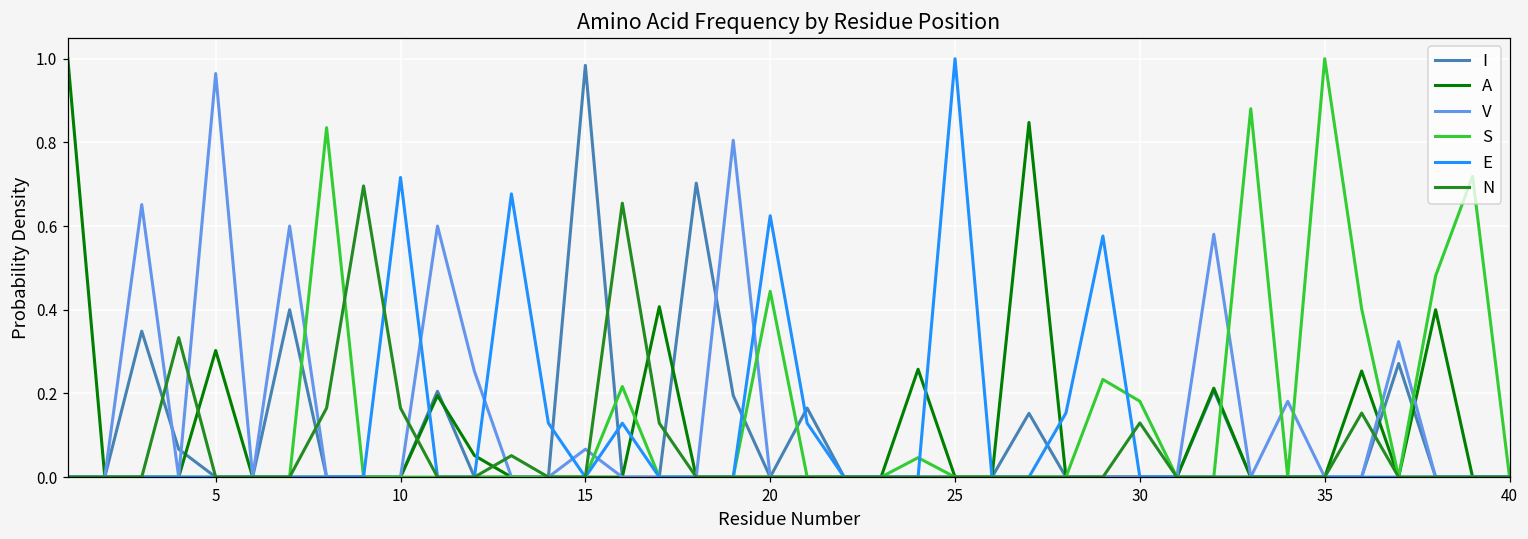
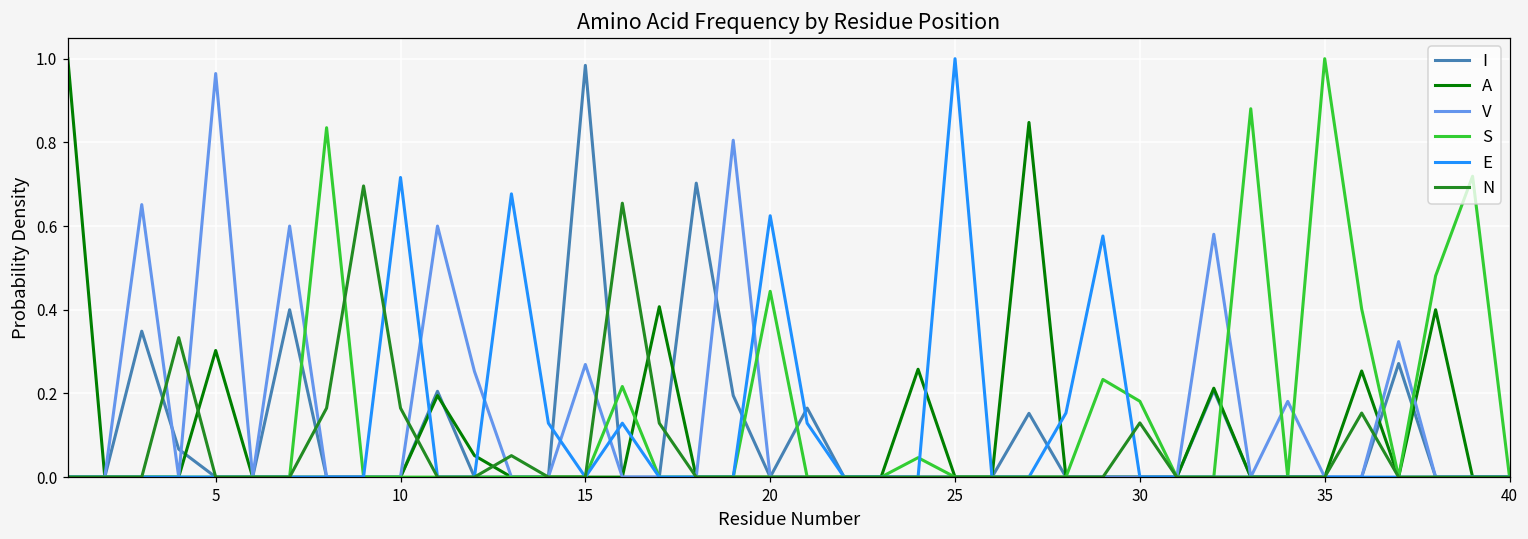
  {
    "I": {
      "15": 0.98
    },
    "V": {
      "5": 0.96,
-     "15": 0.07
+     "15": 0.27
    },
    "S": {
      "20": 0.44,
      "30": 0.18,
      "35": 1.00
    },
    "E": {
      "10": 0.72,
      "20": 0.62,
      "25": 1.00
    }
  }
